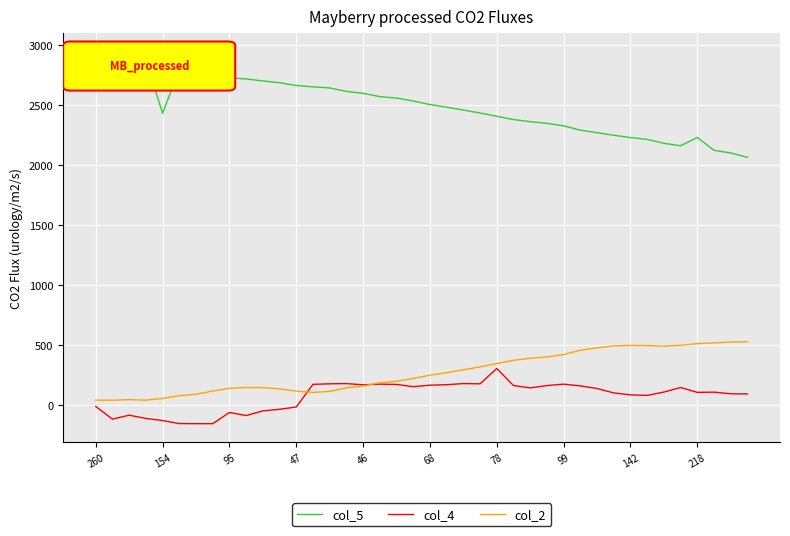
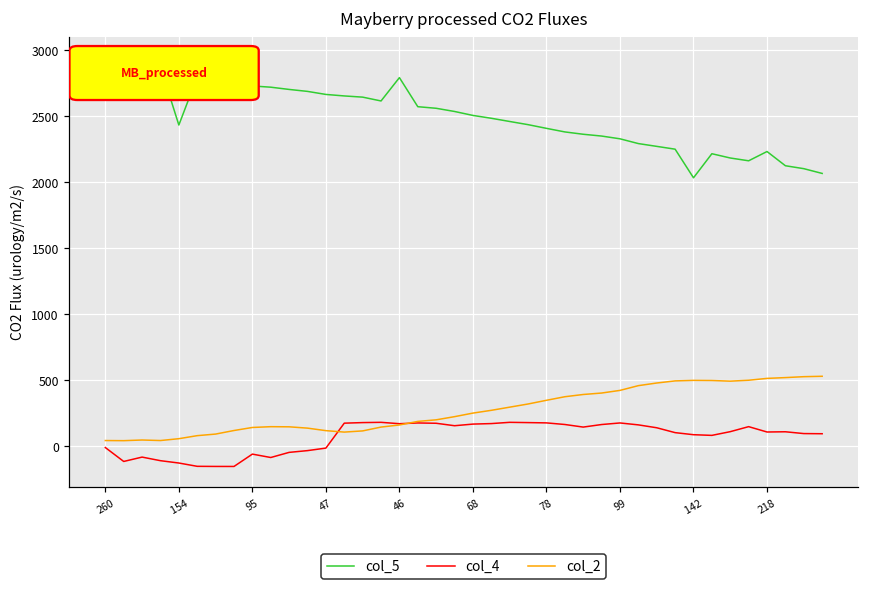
  {
    "col_5": {
      "154": 2430,
      "47": 2670,
-     "46": 2600,
+     "46": 2790,
      "68": 2510,
      "78": 2410,
      "99": 2330,
-     "142": 2230,
+     "142": 2030,
      "218": 2230
    },
    "col_4": {
      "260": -10,
      "154": -130,
      "95": -60,
      "47": -20,
      "68": 170,
-     "78": 310,
+     "78": 180,
      "99": 180,
      "142": 90,
      "218": 110
    },
    "col_2": {
      "260": 40,
      "154": 60,
      "95": 140,
      "47": 120,
      "68": 250,
      "78": 350,
      "99": 420,
      "142": 500,
      "218": 510
    }
  }
